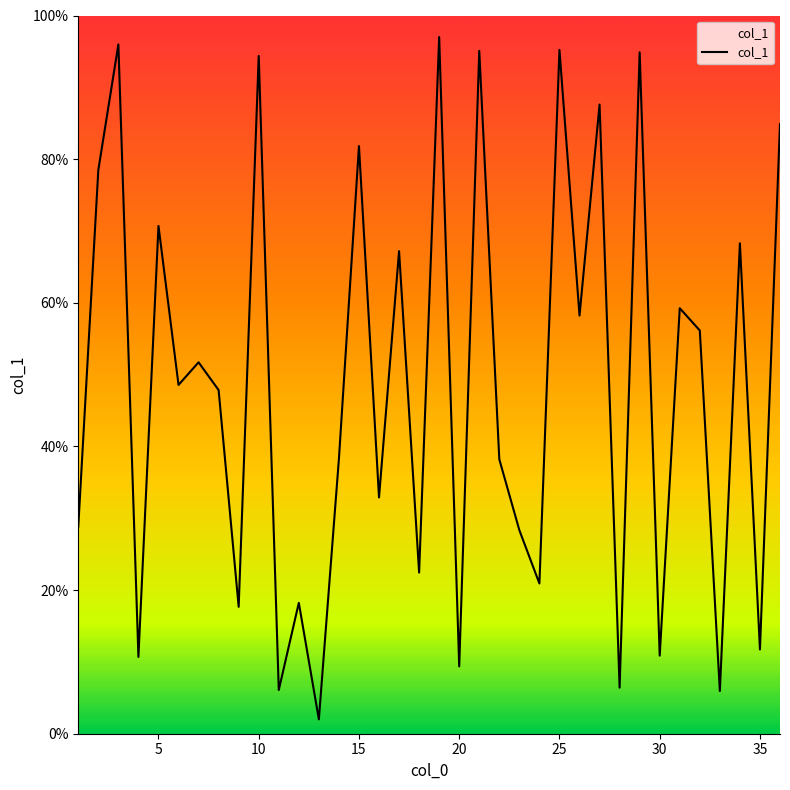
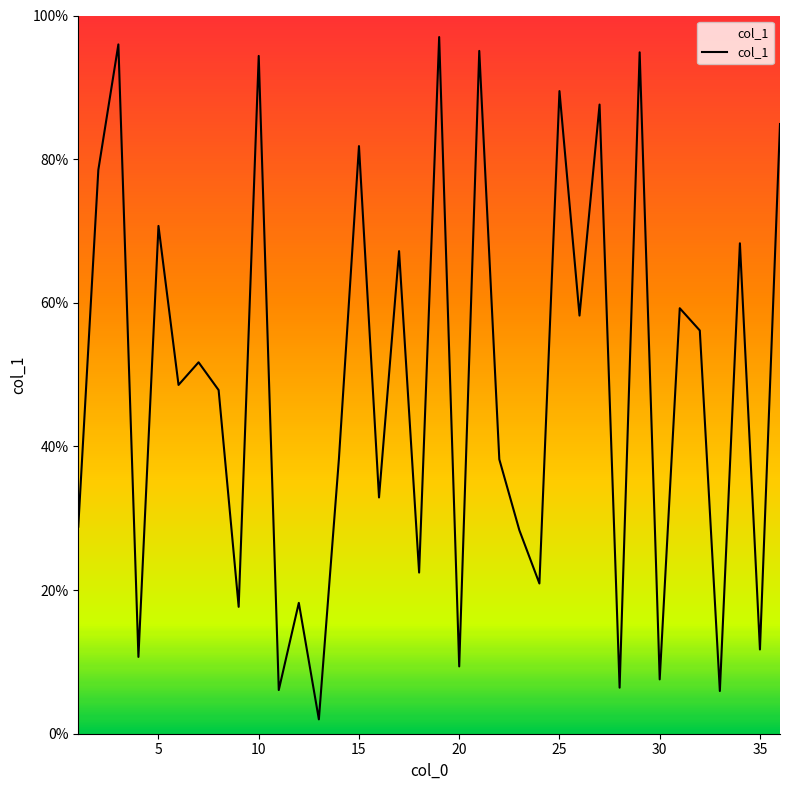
  {
    "5": "71%",
    "10": "94%",
    "15": "82%",
    "20": "9%",
-   "25": "95%",
-   "30": "11%",
+   "25": "89%",
+   "30": "8%",
    "35": "12%"
  }
